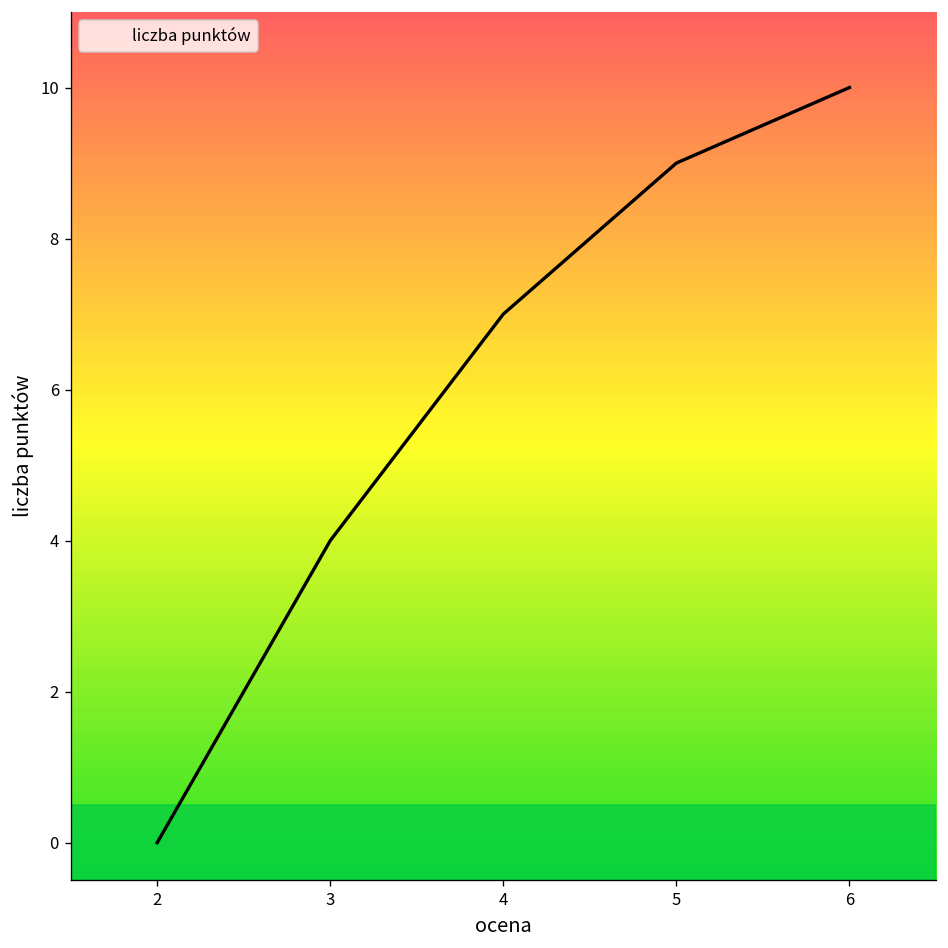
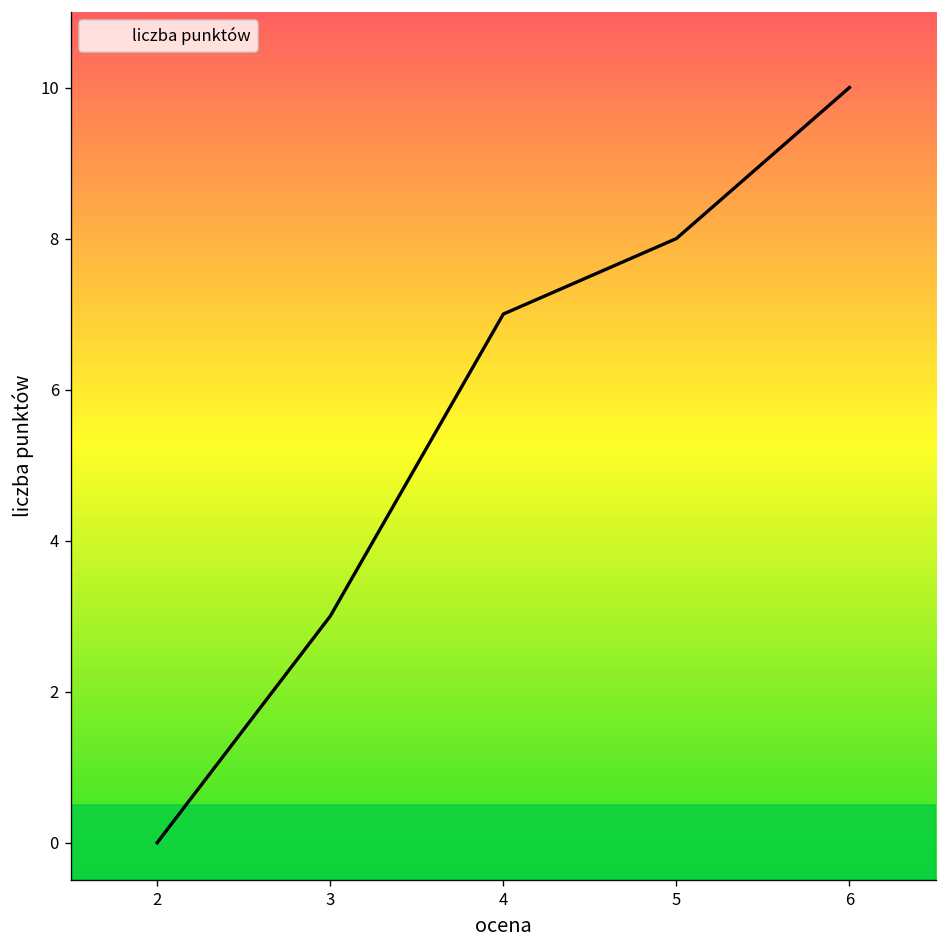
  {
-   "3": 4,
+   "3": 3,
    "4": 7,
-   "5": 9,
+   "5": 8,
    "6": 10
  }
